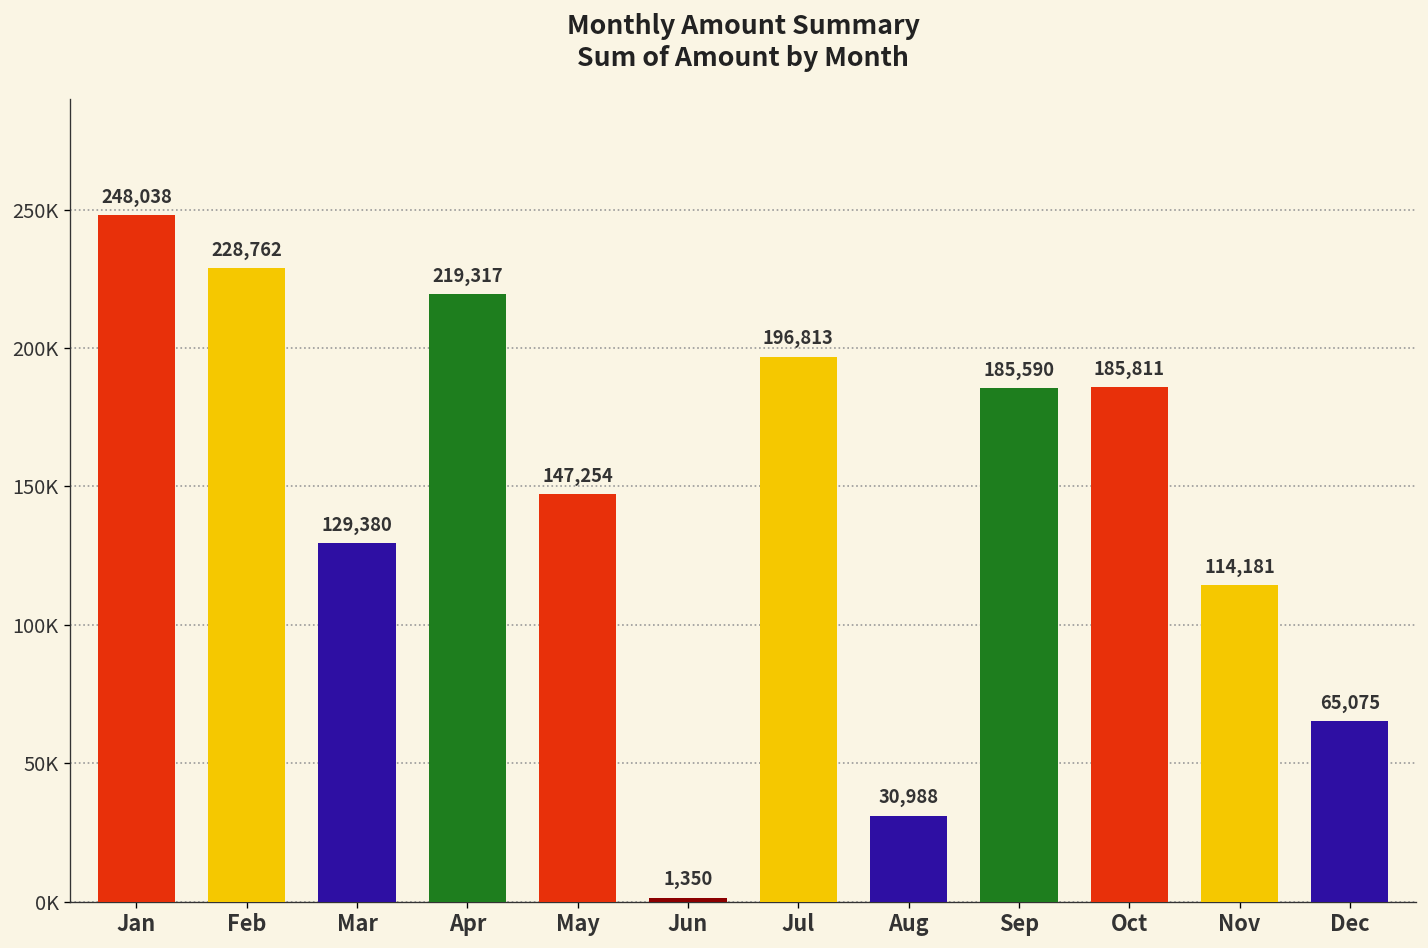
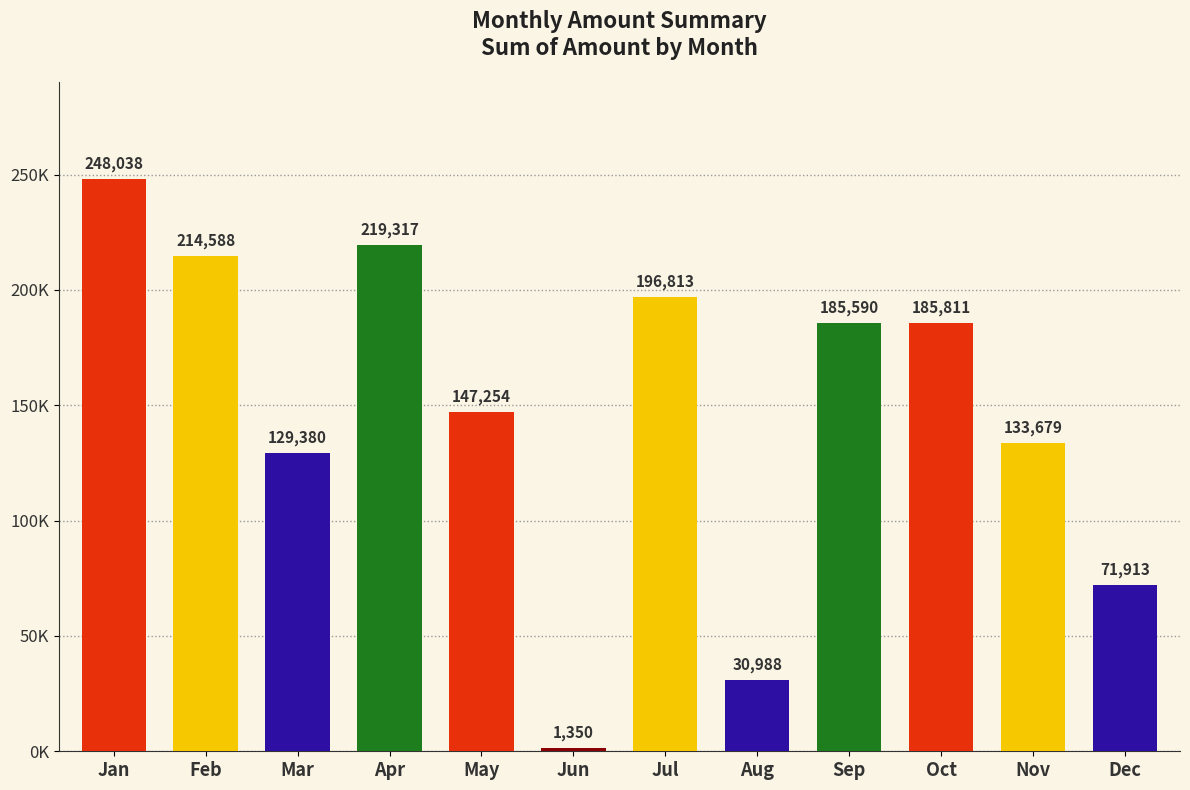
  {
    "Jan": "248,038",
-   "Feb": "228,762",
+   "Feb": "214,588",
    "Mar": "129,380",
    "Apr": "219,317",
    "May": "147,254",
    "Jun": "1,350",
    "Jul": "196,813",
    "Aug": "30,988",
    "Sep": "185,590",
    "Oct": "185,811",
-   "Nov": "114,181",
-   "Dec": "65,075"
+   "Nov": "133,679",
+   "Dec": "71,913"
  }
